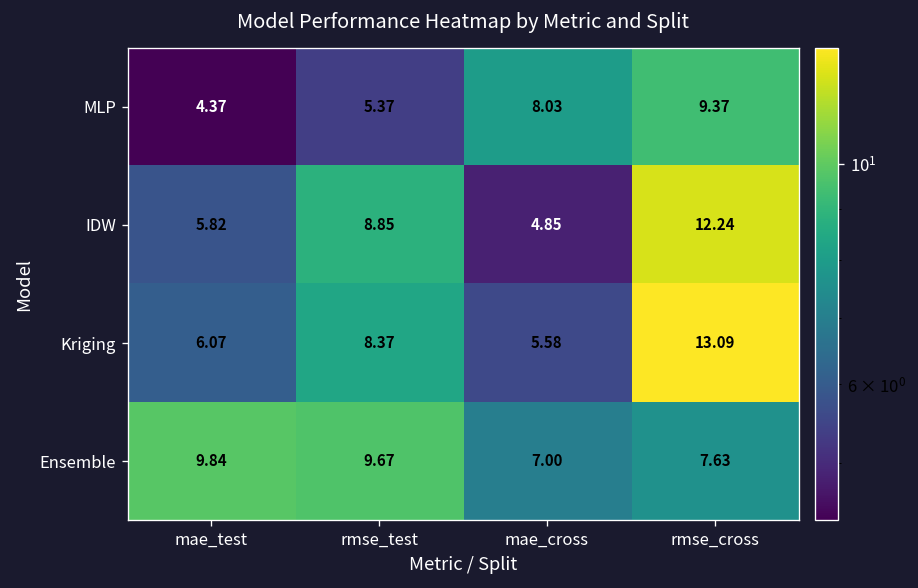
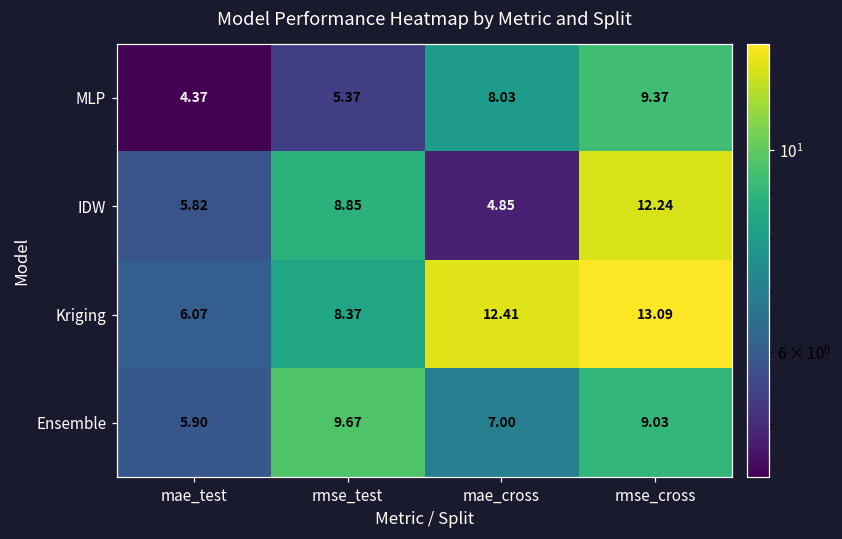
  {
    "MLP": {
      "mae_test": 4.37,
      "rmse_test": 5.37,
      "mae_cross": 8.03,
      "rmse_cross": 9.37
    },
    "IDW": {
      "mae_test": 5.82,
      "rmse_test": 8.85,
      "mae_cross": 4.85,
      "rmse_cross": 12.24
    },
    "Kriging": {
      "mae_test": 6.07,
      "rmse_test": 8.37,
-     "mae_cross": 5.58,
+     "mae_cross": 12.41,
      "rmse_cross": 13.09
    },
    "Ensemble": {
-     "mae_test": 9.84,
+     "mae_test": 5.90,
      "rmse_test": 9.67,
      "mae_cross": 7.00,
-     "rmse_cross": 7.63
+     "rmse_cross": 9.03
    }
  }
